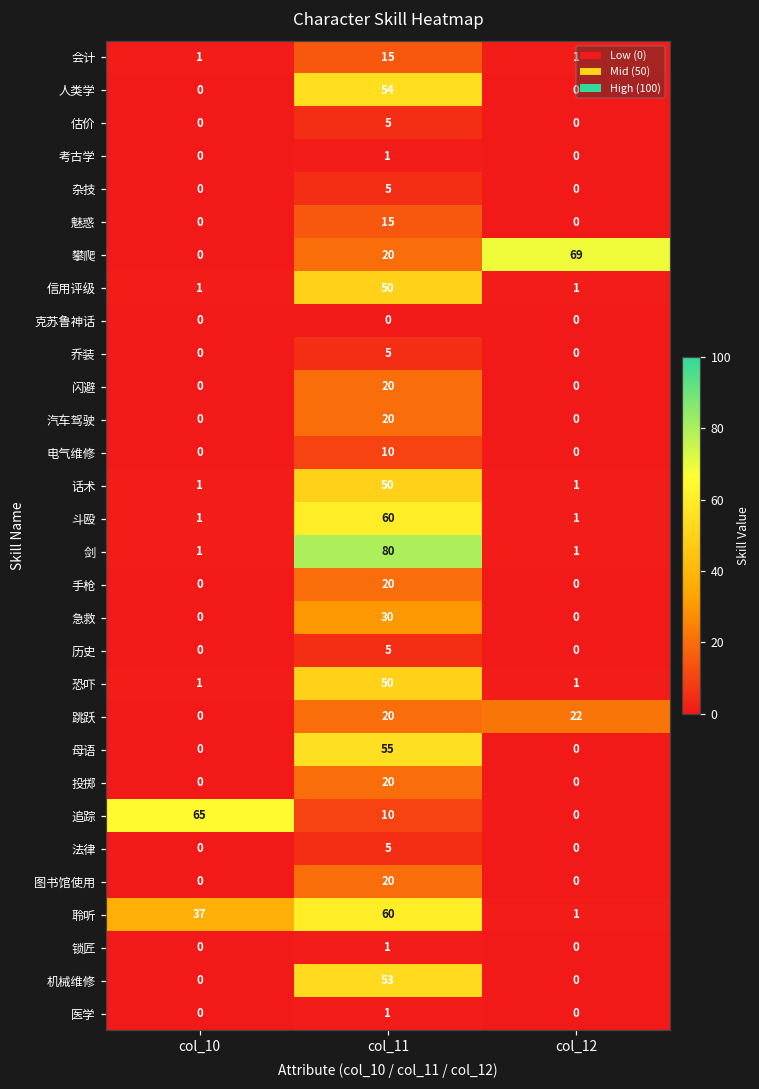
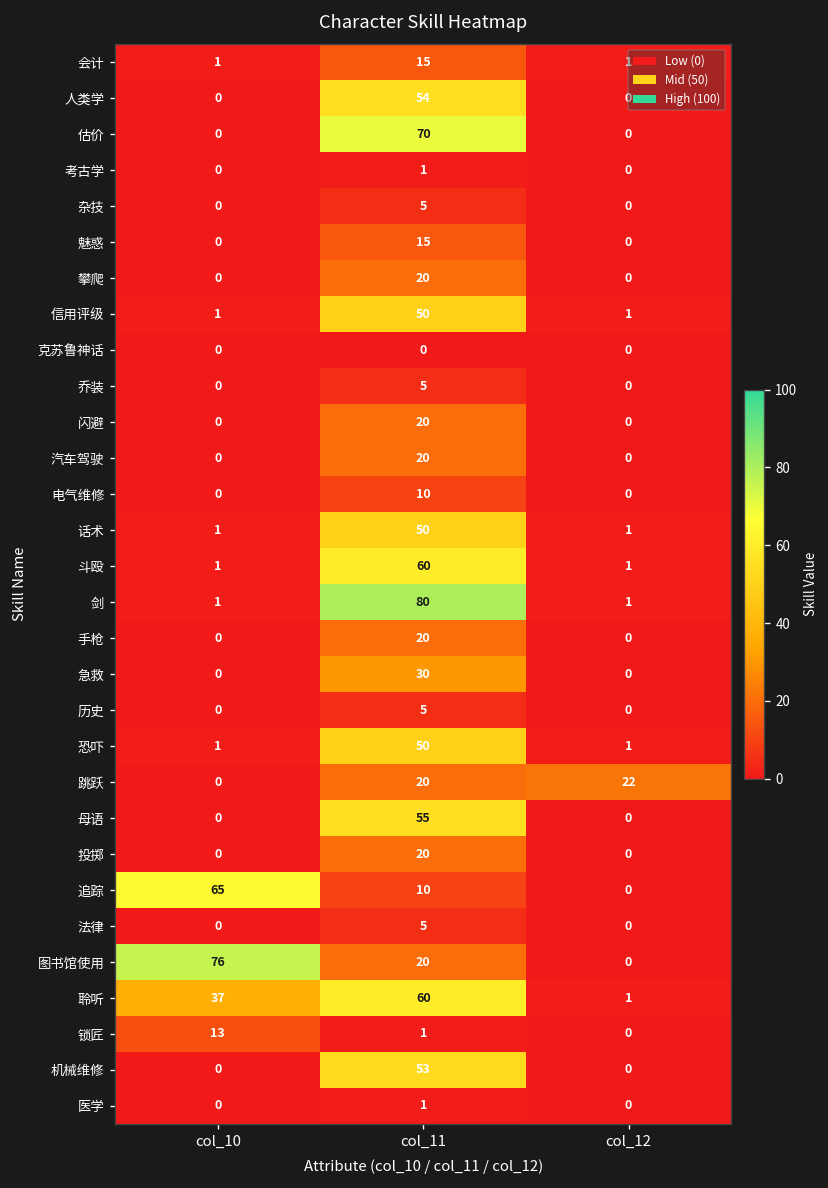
  {
    "会计": {
      "col_10": 1,
      "col_11": 15
    },
    "人类学": {
      "col_10": 0,
      "col_11": 54
    },
    "估价": {
      "col_10": 0,
-     "col_11": 5,
+     "col_11": 70,
      "col_12": 0
    },
    "考古学": {
      "col_10": 0,
      "col_11": 1,
      "col_12": 0
    },
    "杂技": {
      "col_10": 0,
      "col_11": 5,
      "col_12": 0
    },
    "魅惑": {
      "col_10": 0,
      "col_11": 15,
      "col_12": 0
    },
    "攀爬": {
      "col_10": 0,
      "col_11": 20,
-     "col_12": 69
+     "col_12": 0
    },
    "信用评级": {
      "col_10": 1,
      "col_11": 50,
      "col_12": 1
    },
    "克苏鲁神话": {
      "col_10": 0,
      "col_11": 0,
      "col_12": 0
    },
    "乔装": {
      "col_10": 0,
      "col_11": 5,
      "col_12": 0
    },
    "闪避": {
      "col_10": 0,
      "col_11": 20,
      "col_12": 0
    },
    "汽车驾驶": {
      "col_10": 0,
      "col_11": 20,
      "col_12": 0
    },
    "电气维修": {
      "col_10": 0,
      "col_11": 10,
      "col_12": 0
    },
    "话术": {
      "col_10": 1,
      "col_11": 50,
      "col_12": 1
    },
    "斗殴": {
      "col_10": 1,
      "col_11": 60,
      "col_12": 1
    },
    "剑": {
      "col_10": 1,
      "col_11": 80,
      "col_12": 1
    },
    "手枪": {
      "col_10": 0,
      "col_11": 20,
      "col_12": 0
    },
    "急救": {
      "col_10": 0,
      "col_11": 30,
      "col_12": 0
    },
    "历史": {
      "col_10": 0,
      "col_11": 5,
      "col_12": 0
    },
    "恐吓": {
      "col_10": 1,
      "col_11": 50,
      "col_12": 1
    },
    "跳跃": {
      "col_10": 0,
      "col_11": 20,
      "col_12": 22
    },
    "母语": {
      "col_10": 0,
      "col_11": 55,
      "col_12": 0
    },
    "投掷": {
      "col_10": 0,
      "col_11": 20,
      "col_12": 0
    },
    "追踪": {
      "col_10": 65,
      "col_11": 10,
      "col_12": 0
    },
    "法律": {
      "col_10": 0,
      "col_11": 5,
      "col_12": 0
    },
    "图书馆使用": {
-     "col_10": 0,
+     "col_10": 76,
      "col_11": 20,
      "col_12": 0
    },
    "聆听": {
      "col_10": 37,
      "col_11": 60,
      "col_12": 1
    },
    "锁匠": {
-     "col_10": 0,
+     "col_10": 13,
      "col_11": 1,
      "col_12": 0
    },
    "机械维修": {
      "col_10": 0,
      "col_11": 53,
      "col_12": 0
    },
    "医学": {
      "col_10": 0,
      "col_11": 1,
      "col_12": 0
    }
  }
